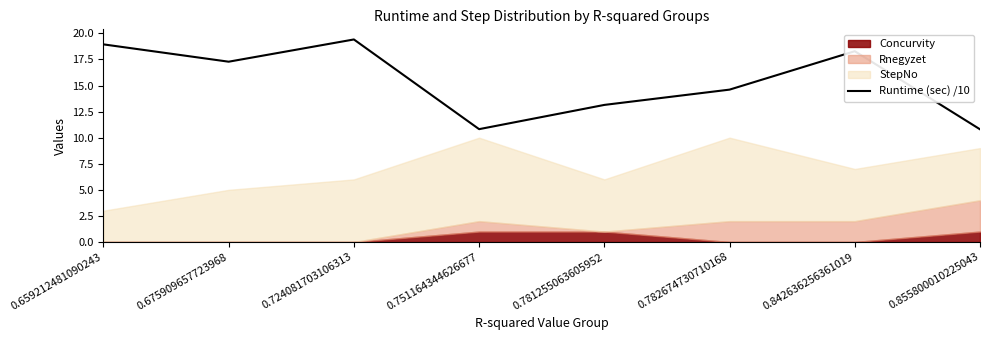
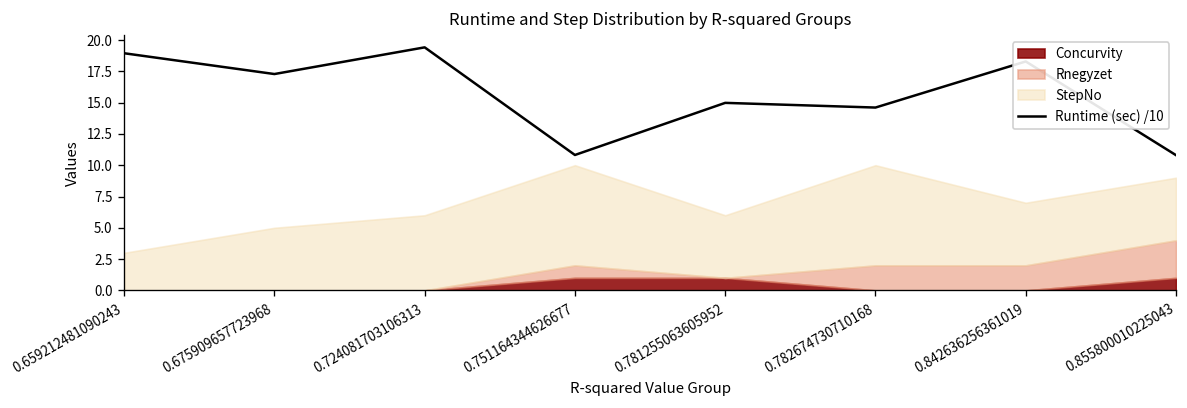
  {
    "Runtime (sec) /10": {
      "0.659212481090243": 18.9,
      "0.675909657723968": 17.3,
      "0.724081703106313": 19.4,
      "0.751164344626677": 10.8,
-     "0.781255063605952": 13.1,
+     "0.781255063605952": 15.0,
      "0.782674730710168": 14.6,
      "0.855800010225043": 10.8
    },
    "Concurvity": {
      "0.751164344626677": 1.0,
      "0.782674730710168": 0.0,
      "0.842636256361019": 0.0,
      "0.855800010225043": 1.0
    },
    "Rnegyzet": {
      "0.751164344626677": 1.0,
      "0.782674730710168": 2.0,
      "0.842636256361019": 2.0,
      "0.855800010225043": 3.0
    },
    "StepNo": {
      "0.659212481090243": 3.0,
      "0.675909657723968": 5.0,
      "0.724081703106313": 6.0,
      "0.751164344626677": 8.0,
      "0.781255063605952": 5.0,
      "0.782674730710168": 8.0,
      "0.842636256361019": 5.0,
      "0.855800010225043": 5.0
    }
  }
